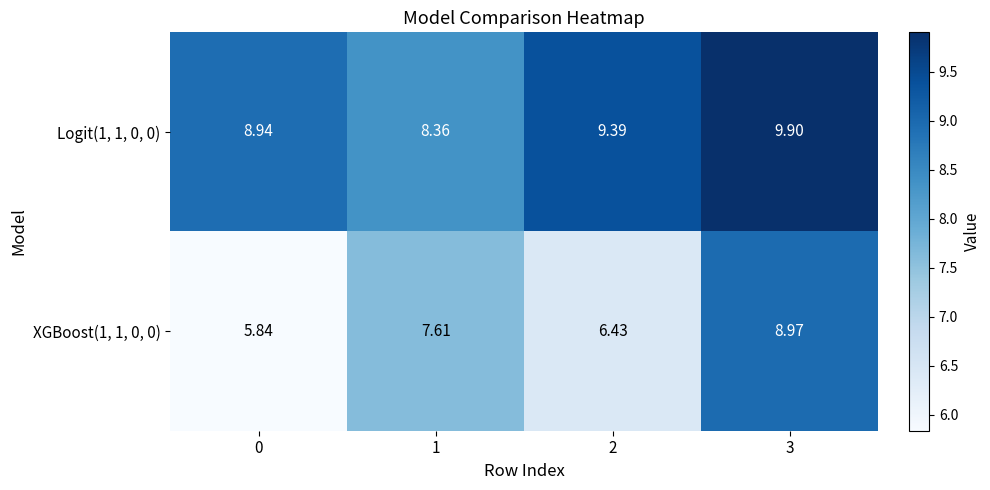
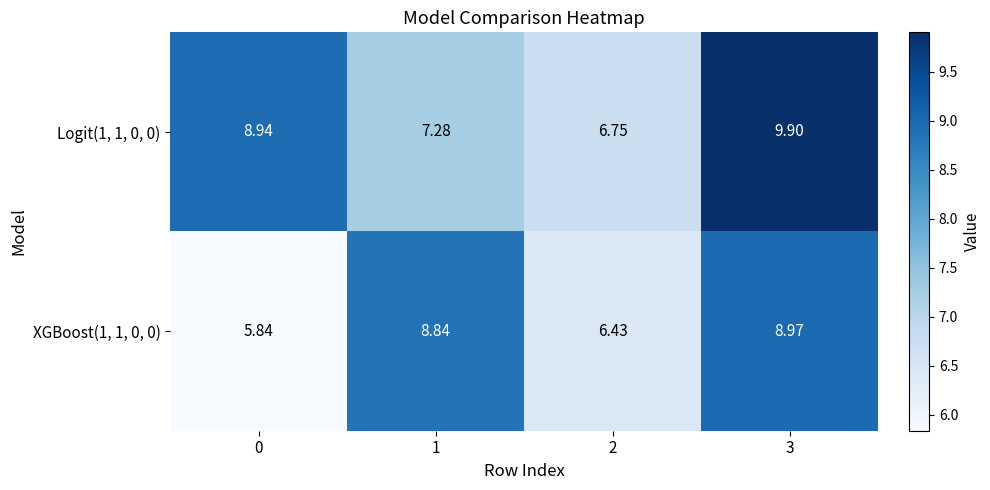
  {
    "Logit(1, 1, 0, 0)": {
      "0": 8.94,
-     "1": 8.36,
-     "2": 9.39,
+     "1": 7.28,
+     "2": 6.75,
      "3": 9.90
    },
    "XGBoost(1, 1, 0, 0)": {
      "0": 5.84,
-     "1": 7.61,
+     "1": 8.84,
      "2": 6.43,
      "3": 8.97
    }
  }
